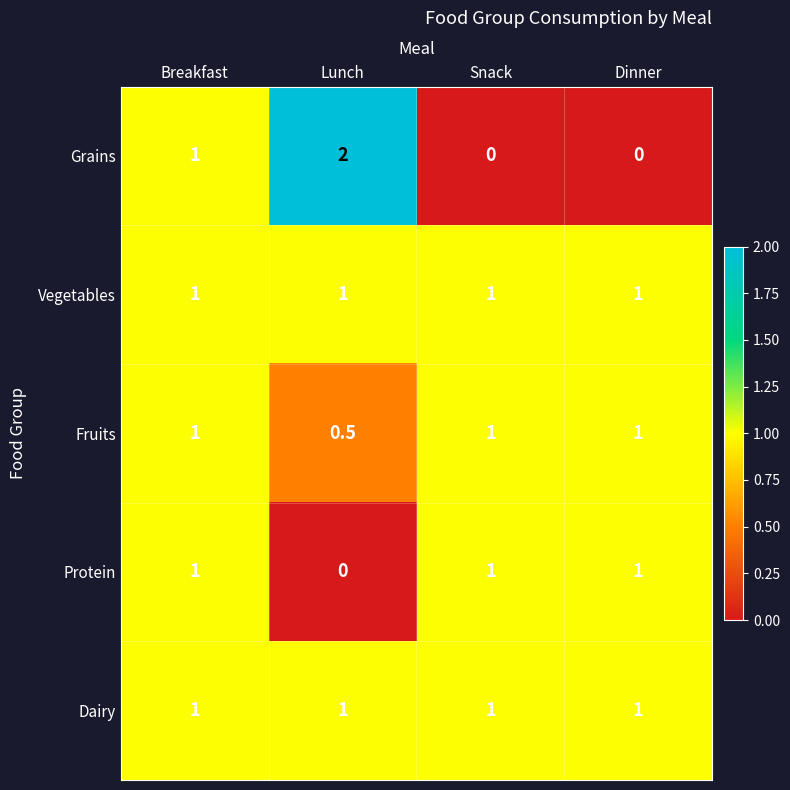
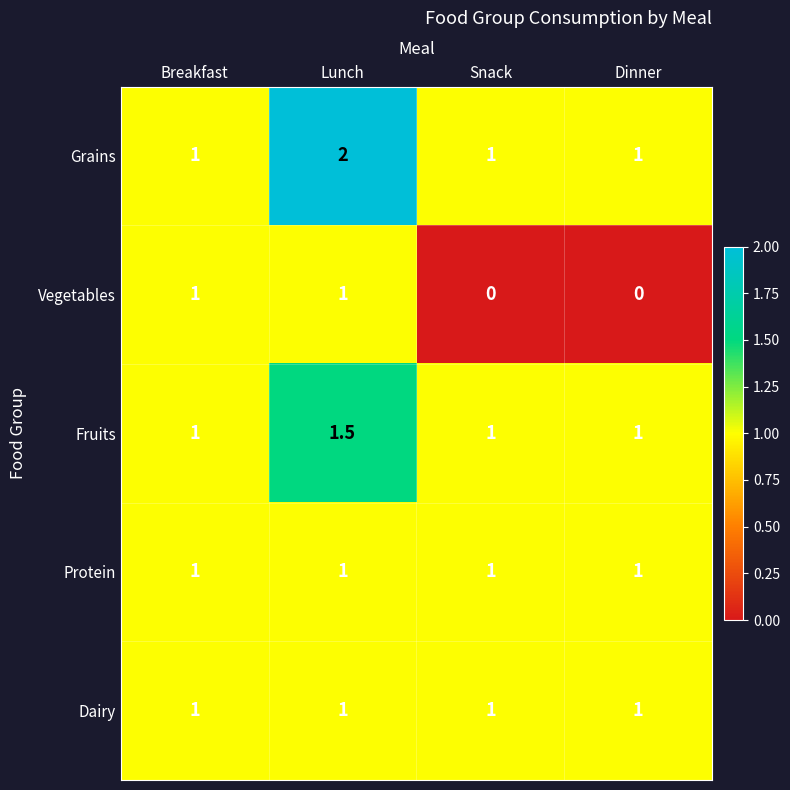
  {
    "Grains": {
      "Breakfast": 1,
      "Lunch": 2,
-     "Snack": 0,
-     "Dinner": 0
+     "Snack": 1,
+     "Dinner": 1
    },
    "Vegetables": {
      "Breakfast": 1,
      "Lunch": 1,
-     "Snack": 1,
-     "Dinner": 1
+     "Snack": 0,
+     "Dinner": 0
    },
    "Fruits": {
      "Breakfast": 1,
-     "Lunch": 0.5,
+     "Lunch": 1.5,
      "Snack": 1,
      "Dinner": 1
    },
    "Protein": {
      "Breakfast": 1,
-     "Lunch": 0,
+     "Lunch": 1,
      "Snack": 1,
      "Dinner": 1
    },
    "Dairy": {
      "Breakfast": 1,
      "Lunch": 1,
      "Snack": 1,
      "Dinner": 1
    }
  }
